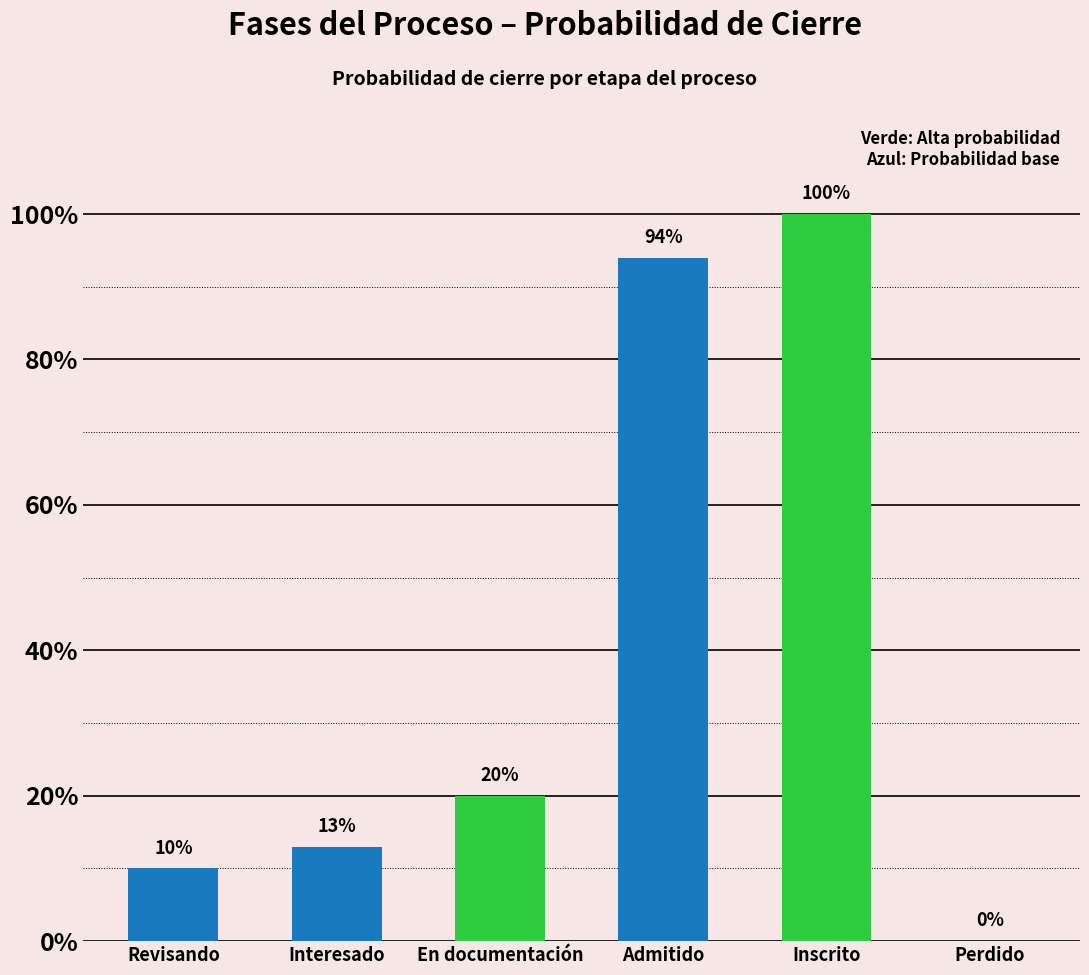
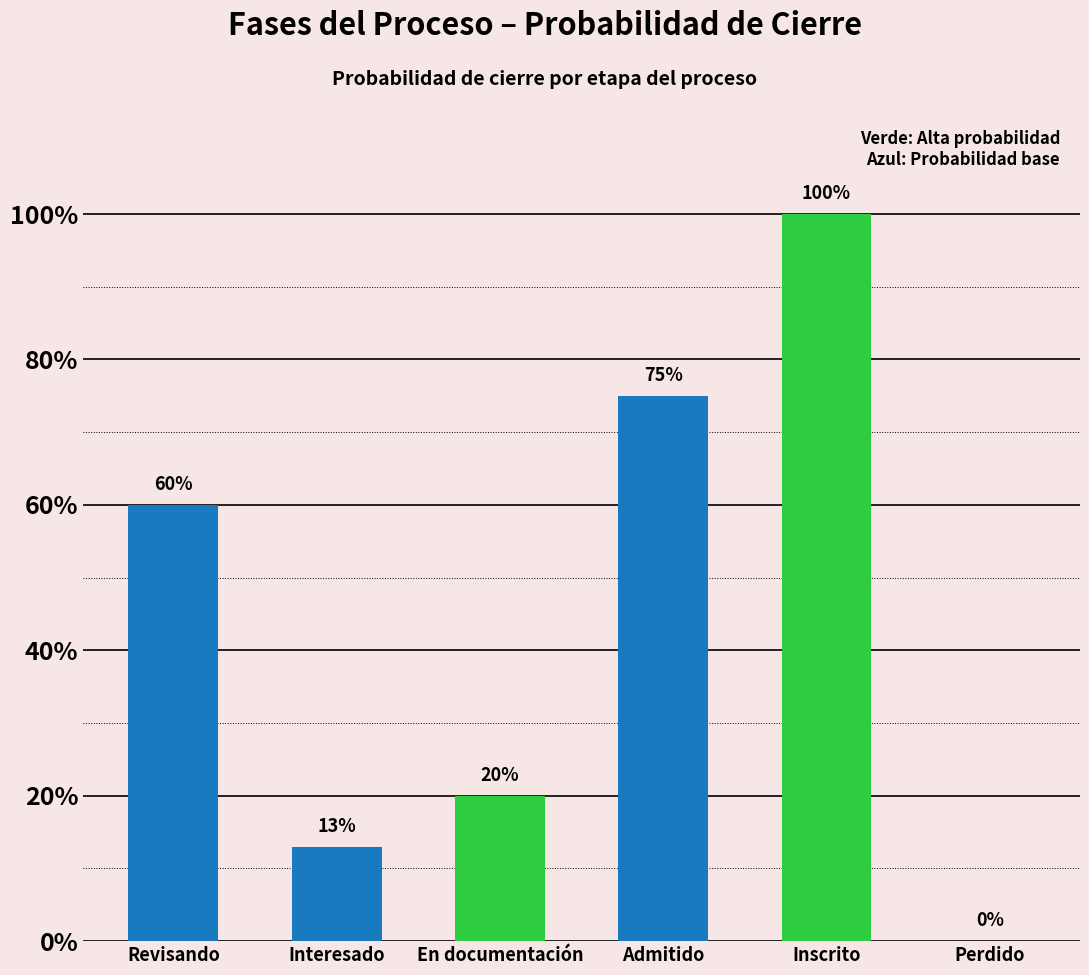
  {
-   "Revisando": "10%",
+   "Revisando": "60%",
    "Interesado": "13%",
    "En documentación": "20%",
-   "Admitido": "94%",
+   "Admitido": "75%",
    "Inscrito": "100%",
    "Perdido": "0%"
  }
